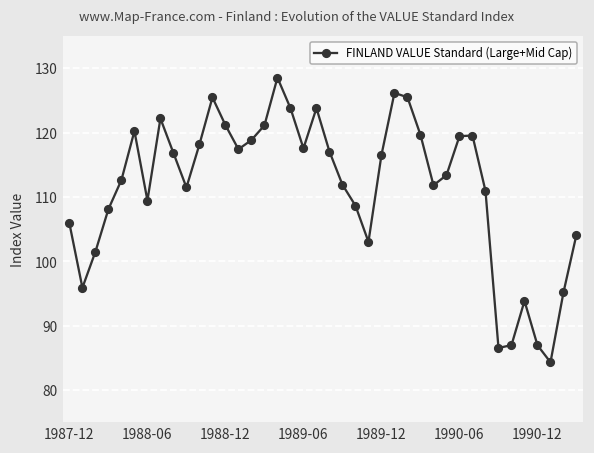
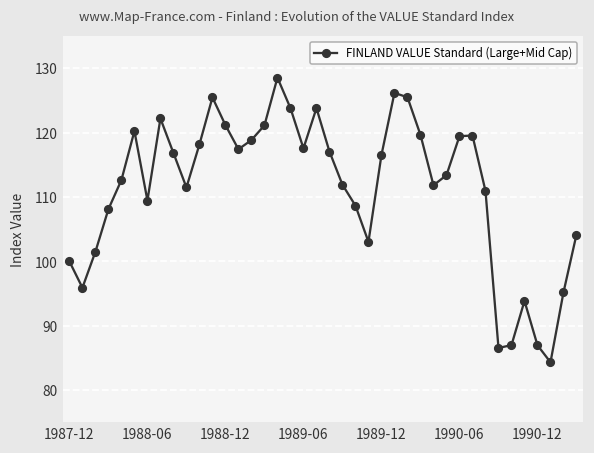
  {
-   "1987-12": 106,
+   "1987-12": 100,
    "1988-06": 109,
    "1988-12": 121,
    "1989-06": 118,
    "1989-12": 117,
    "1990-06": 119,
    "1990-12": 87
  }
